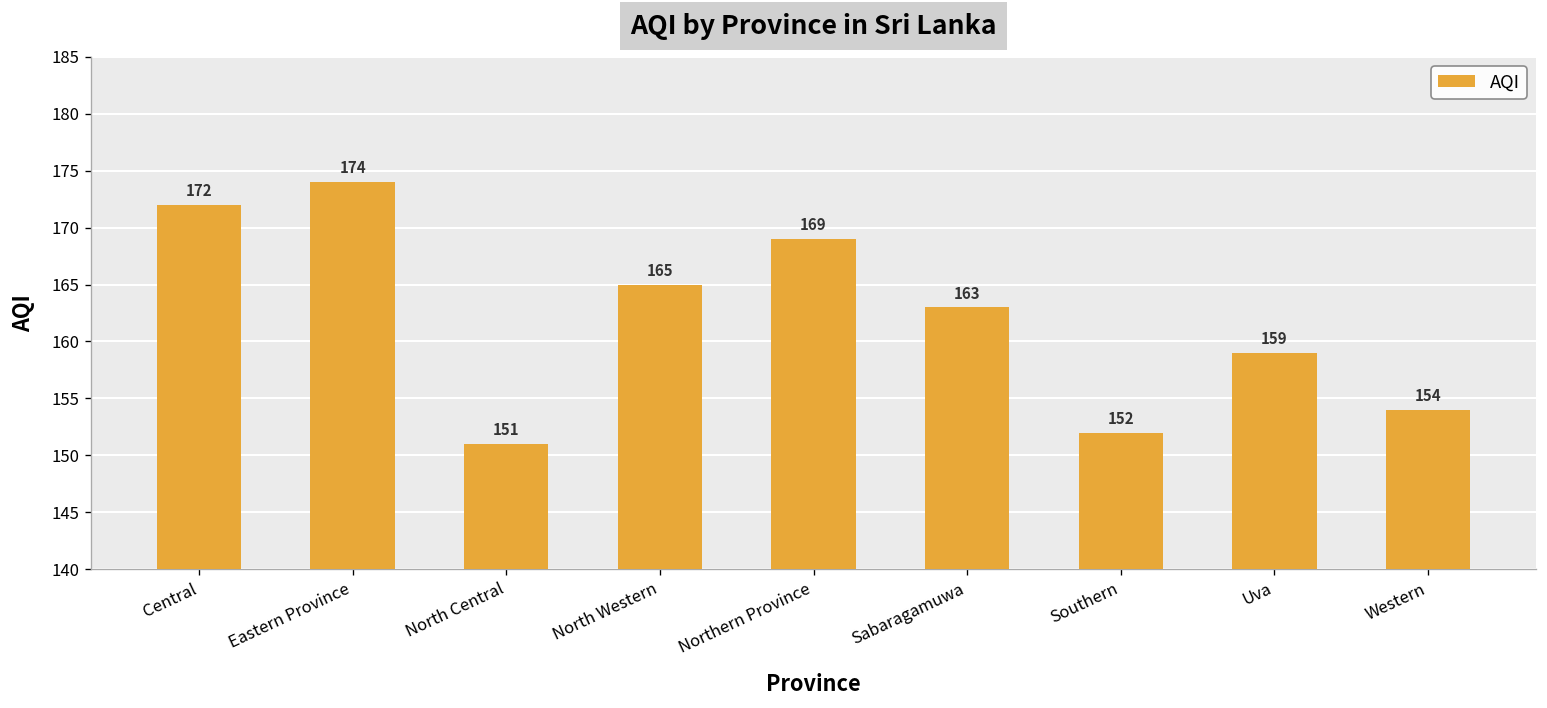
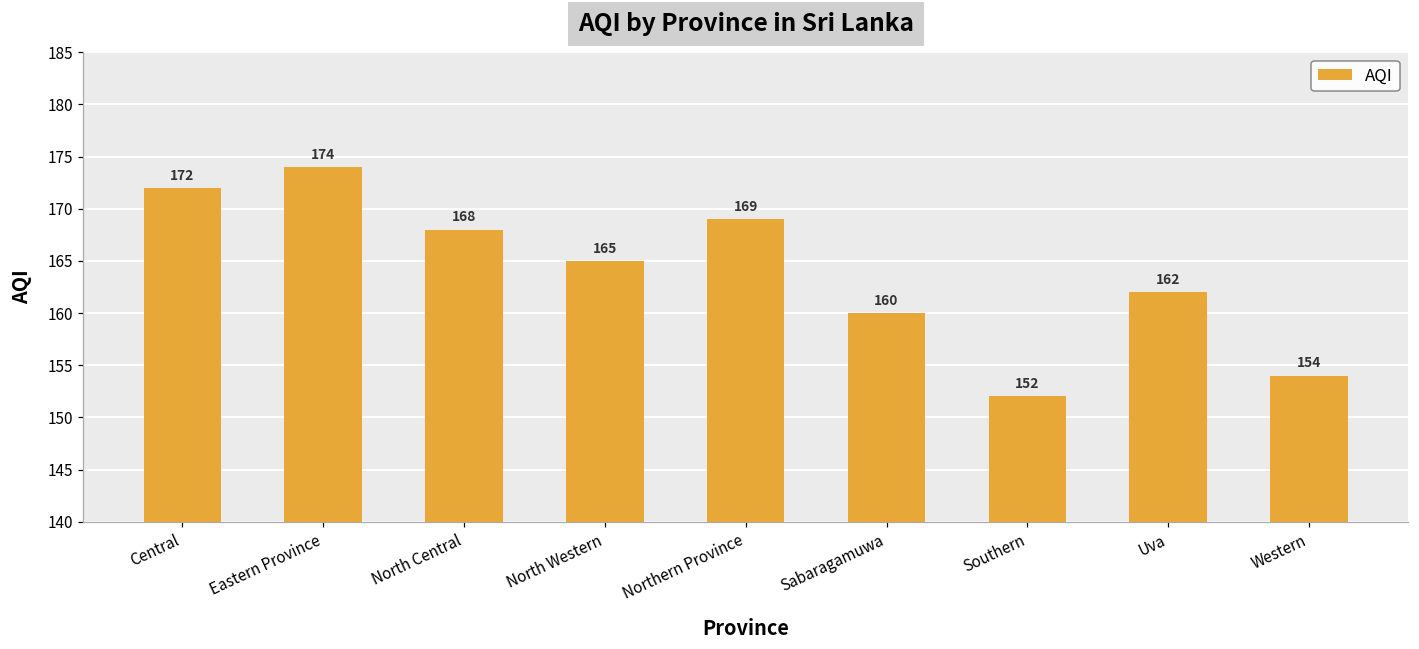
  {
    "Central": 172,
    "Eastern Province": 174,
-   "North Central": 151,
+   "North Central": 168,
    "North Western": 165,
    "Northern Province": 169,
-   "Sabaragamuwa": 163,
+   "Sabaragamuwa": 160,
    "Southern": 152,
-   "Uva": 159,
+   "Uva": 162,
    "Western": 154
  }
